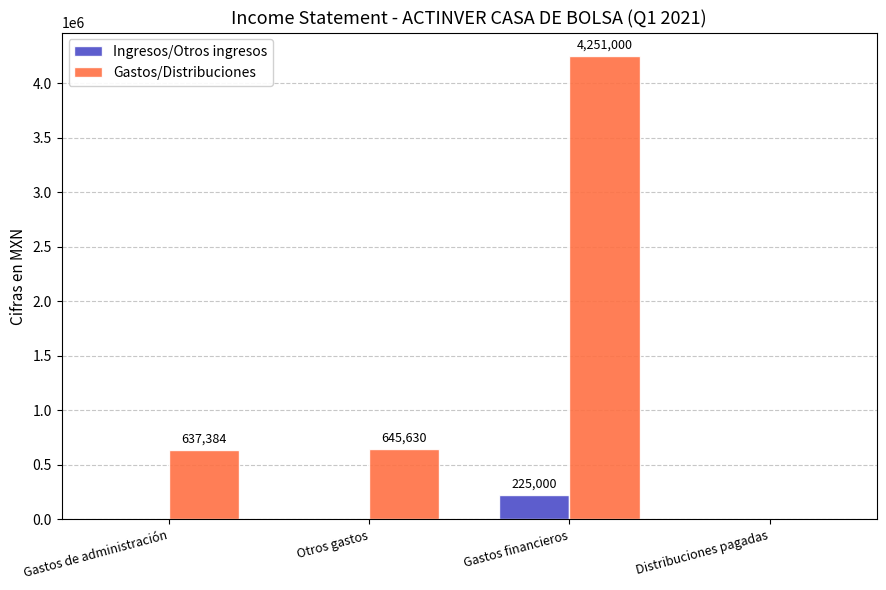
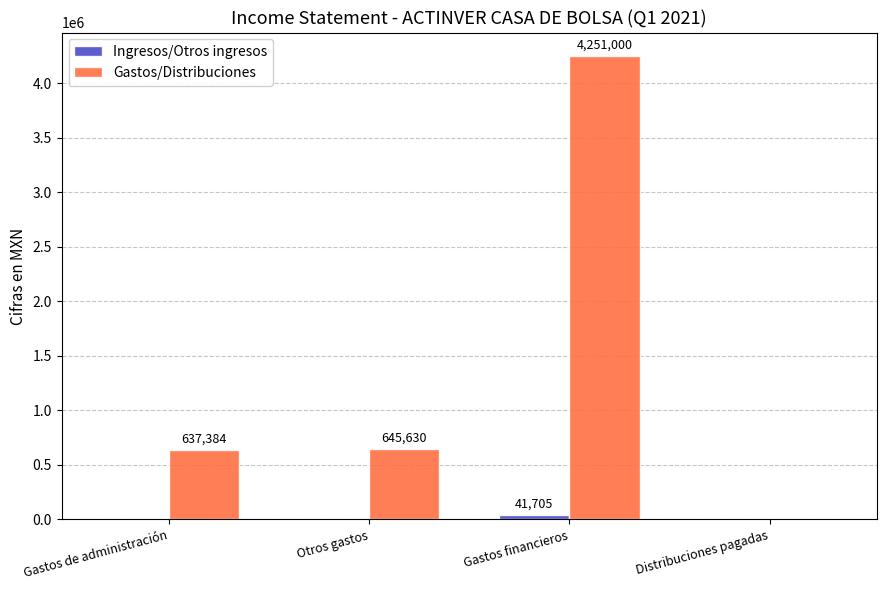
  {
    "Ingresos/Otros ingresos": {
-     "Gastos financieros": "225,000"
+     "Gastos financieros": "41,705"
    },
    "Gastos/Distribuciones": {
      "Gastos de administración": "637,384",
      "Otros gastos": "645,630",
      "Gastos financieros": "4,251,000"
    }
  }
